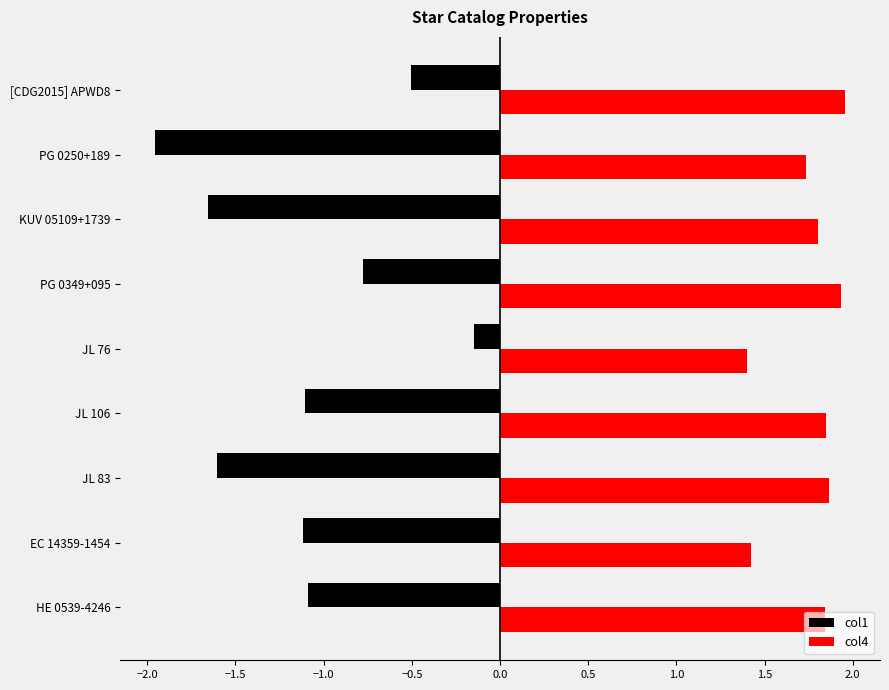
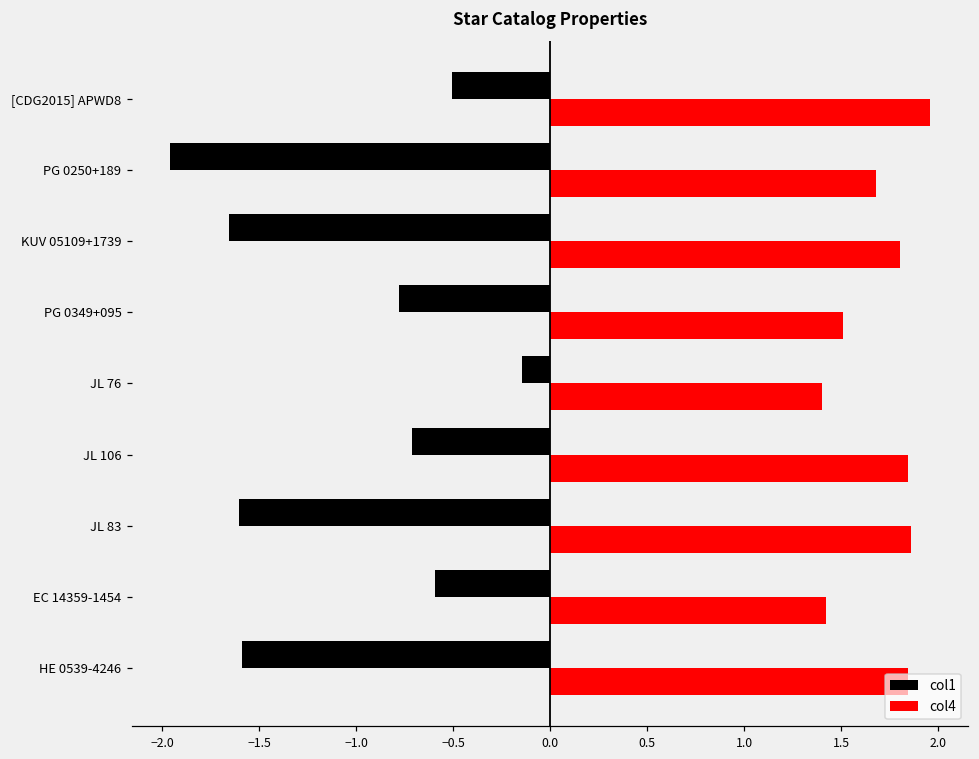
  {
    "col1": {
      "[CDG2015] APWD8": -0.51,
      "PG 0250+189": -1.96,
      "KUV 05109+1739": -1.65,
      "PG 0349+095": -0.78,
      "JL 76": -0.15,
-     "JL 106": -1.11,
+     "JL 106": -0.71,
      "JL 83": -1.60,
-     "EC 14359-1454": -1.12,
-     "HE 0539-4246": -1.09
+     "EC 14359-1454": -0.60,
+     "HE 0539-4246": -1.59
    },
    "col4": {
      "[CDG2015] APWD8": 1.96,
-     "PG 0250+189": 1.74,
+     "PG 0250+189": 1.68,
      "KUV 05109+1739": 1.80,
-     "PG 0349+095": 1.93,
+     "PG 0349+095": 1.51,
      "JL 76": 1.40,
      "JL 106": 1.85,
      "JL 83": 1.86,
      "EC 14359-1454": 1.42
    }
  }
